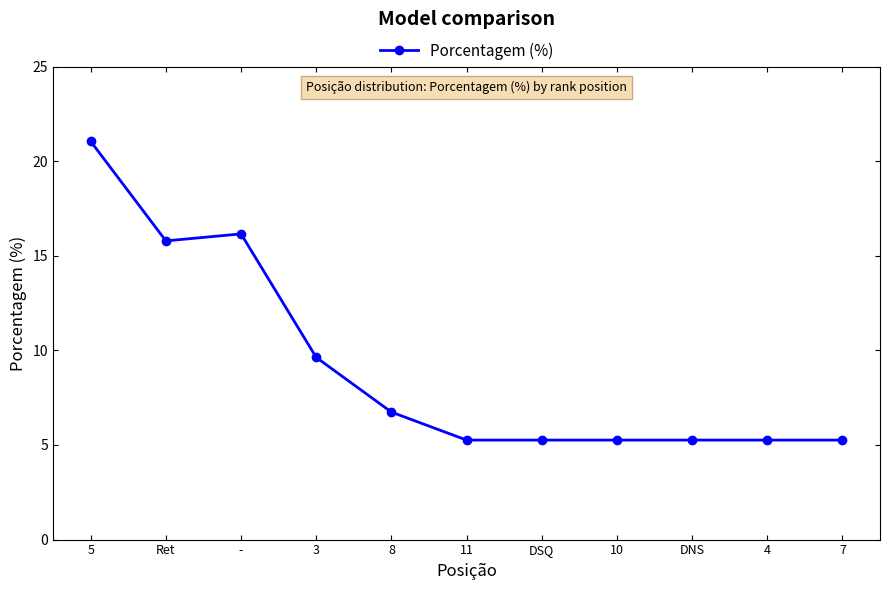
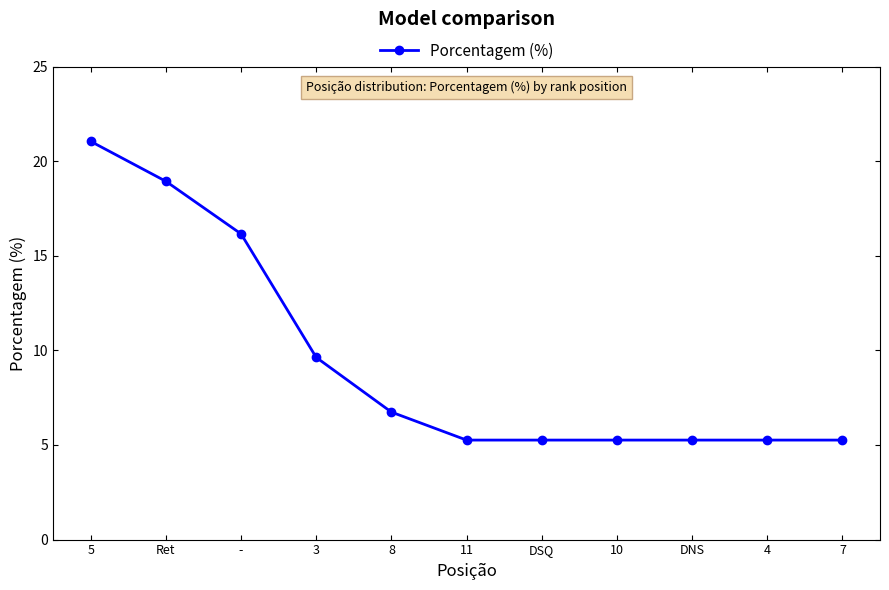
  {
    "5": 21.1,
-   "Ret": 15.8,
+   "Ret": 18.9,
    "-": 16.2,
    "3": 9.6,
    "8": 6.7,
    "11": 5.3,
    "DSQ": 5.3,
    "10": 5.3,
    "DNS": 5.3,
    "4": 5.3,
    "7": 5.3
  }
